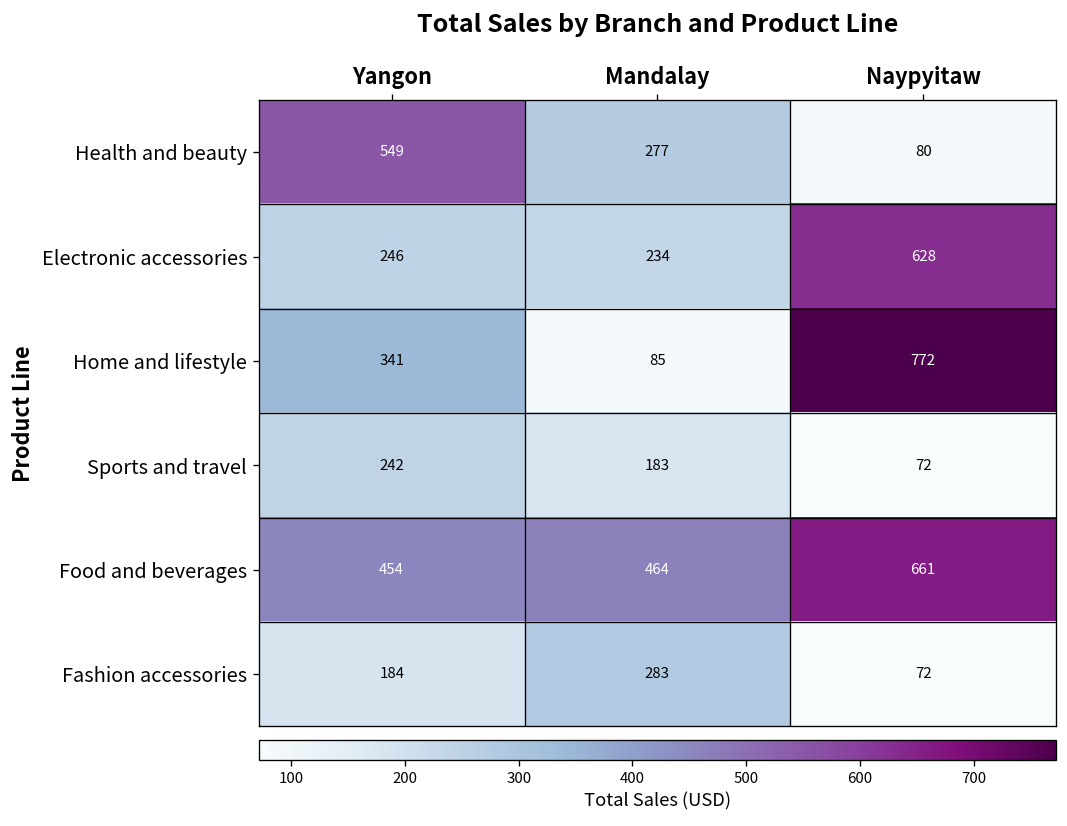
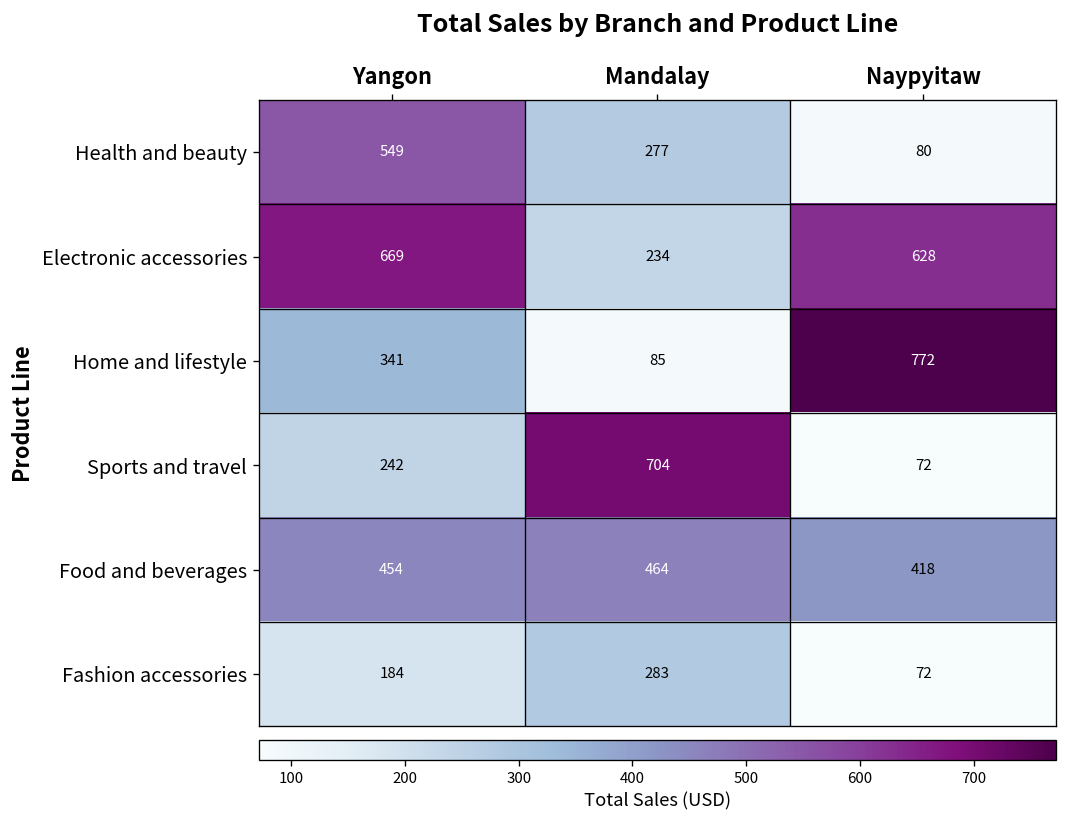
  {
    "Health and beauty": {
      "Yangon": 549,
      "Mandalay": 277,
      "Naypyitaw": 80
    },
    "Electronic accessories": {
-     "Yangon": 246,
+     "Yangon": 669,
      "Mandalay": 234,
      "Naypyitaw": 628
    },
    "Home and lifestyle": {
      "Yangon": 341,
      "Mandalay": 85,
      "Naypyitaw": 772
    },
    "Sports and travel": {
      "Yangon": 242,
-     "Mandalay": 183,
+     "Mandalay": 704,
      "Naypyitaw": 72
    },
    "Food and beverages": {
      "Yangon": 454,
      "Mandalay": 464,
-     "Naypyitaw": 661
+     "Naypyitaw": 418
    },
    "Fashion accessories": {
      "Yangon": 184,
      "Mandalay": 283,
      "Naypyitaw": 72
    }
  }
